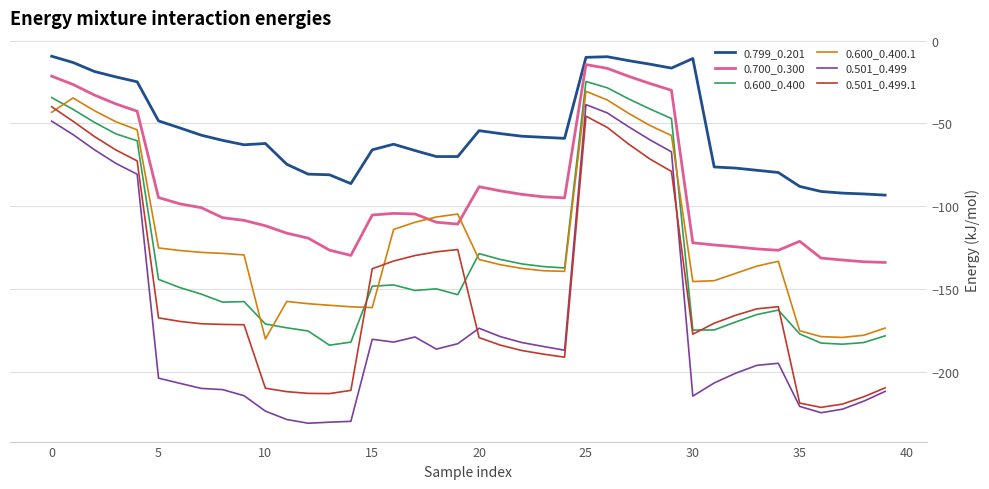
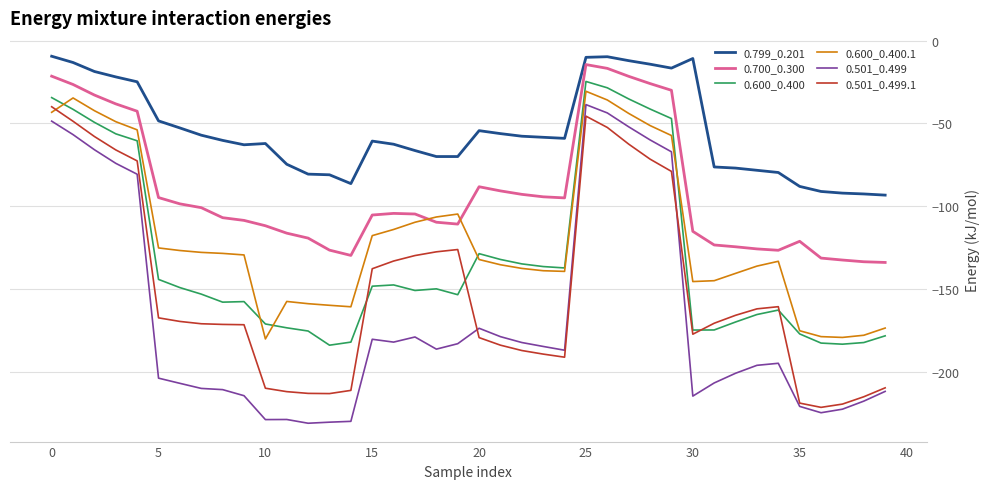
  {
    "0.799_0.201": {
      "0": -9,
      "5": -48,
      "10": -62,
-     "15": -66,
+     "15": -61,
      "20": -54,
      "25": -10,
      "30": -11,
      "35": -88
    },
    "0.700_0.300": {
      "0": -21,
      "5": -95,
      "10": -112,
      "15": -105,
      "20": -88,
      "25": -14,
-     "30": -122,
+     "30": -115,
      "35": -121
    },
    "0.600_0.400": {
      "0": -34,
      "5": -144,
      "10": -171,
      "15": -148,
      "20": -129,
      "25": -25,
      "30": -175,
      "35": -177
    },
    "0.600_0.400.1": {
      "0": -43,
      "5": -125,
      "10": -180,
-     "15": -161,
+     "15": -118,
      "20": -132,
      "25": -31,
      "30": -146,
      "35": -175
    },
    "0.501_0.499": {
      "0": -49,
      "5": -204,
-     "10": -224,
+     "10": -229,
      "15": -180,
      "20": -174,
      "25": -39,
      "30": -215,
      "35": -221
    },
    "0.501_0.499.1": {
      "0": -40,
      "5": -167,
      "10": -210,
      "15": -138,
      "20": -179,
      "25": -46,
      "30": -177,
      "35": -219
    }
  }
